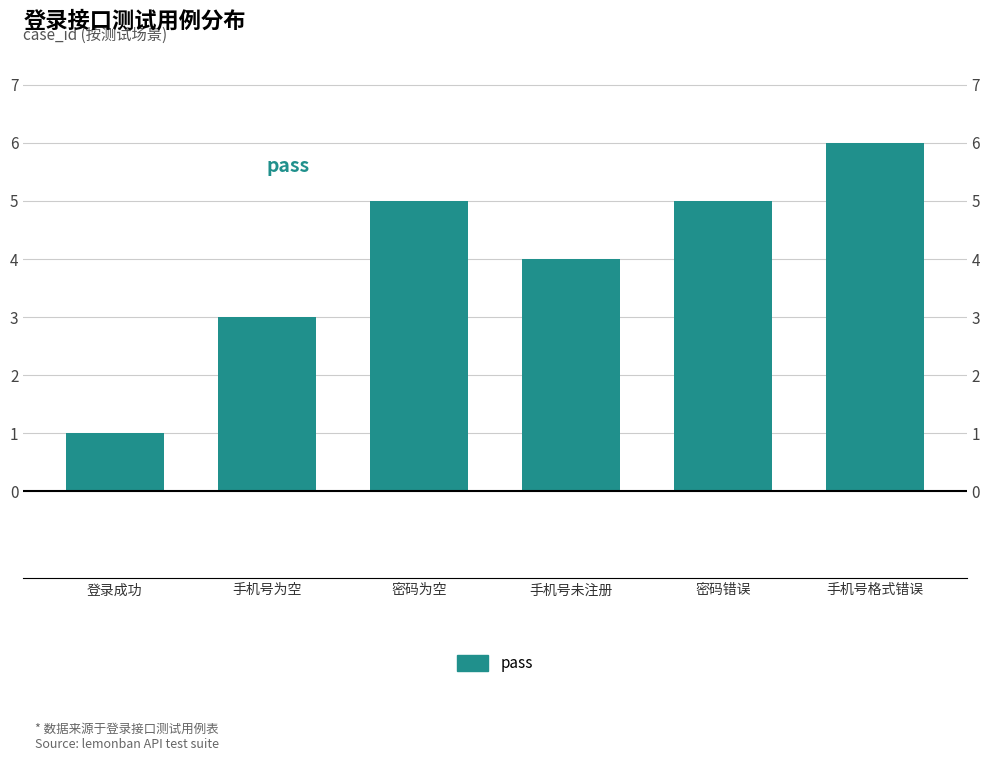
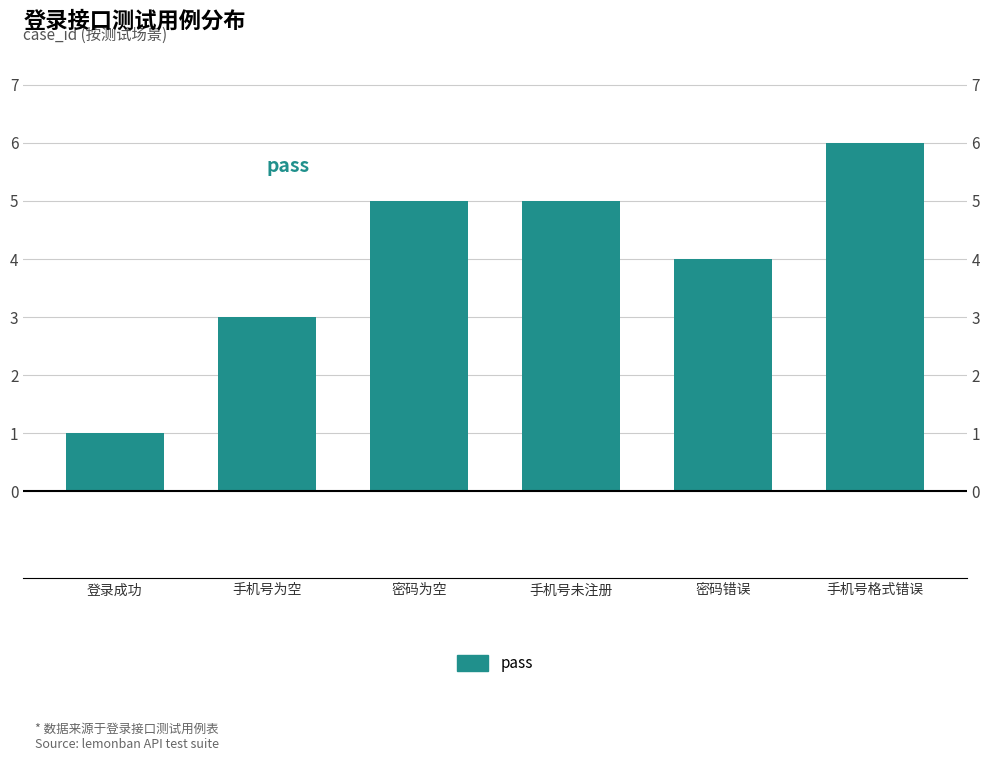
  {
    "登录成功": 1,
    "手机号为空": 3,
    "密码为空": 5,
-   "手机号未注册": 4,
-   "密码错误": 5,
+   "手机号未注册": 5,
+   "密码错误": 4,
    "手机号格式错误": 6
  }
